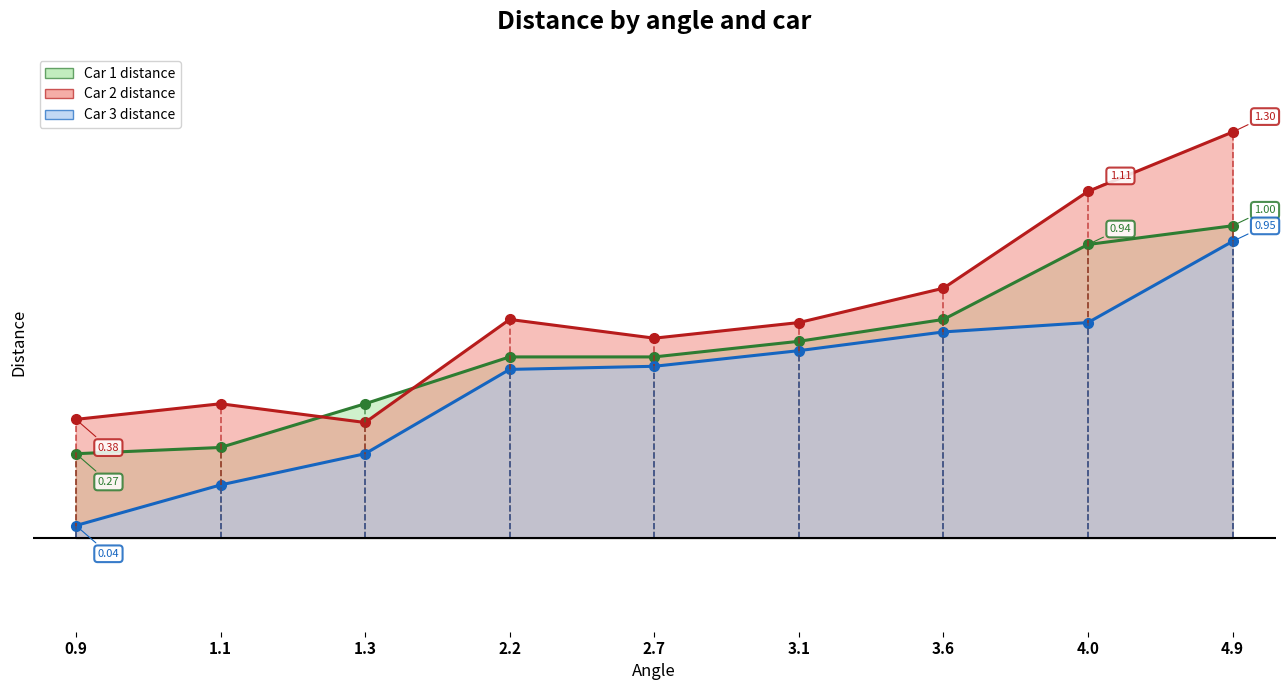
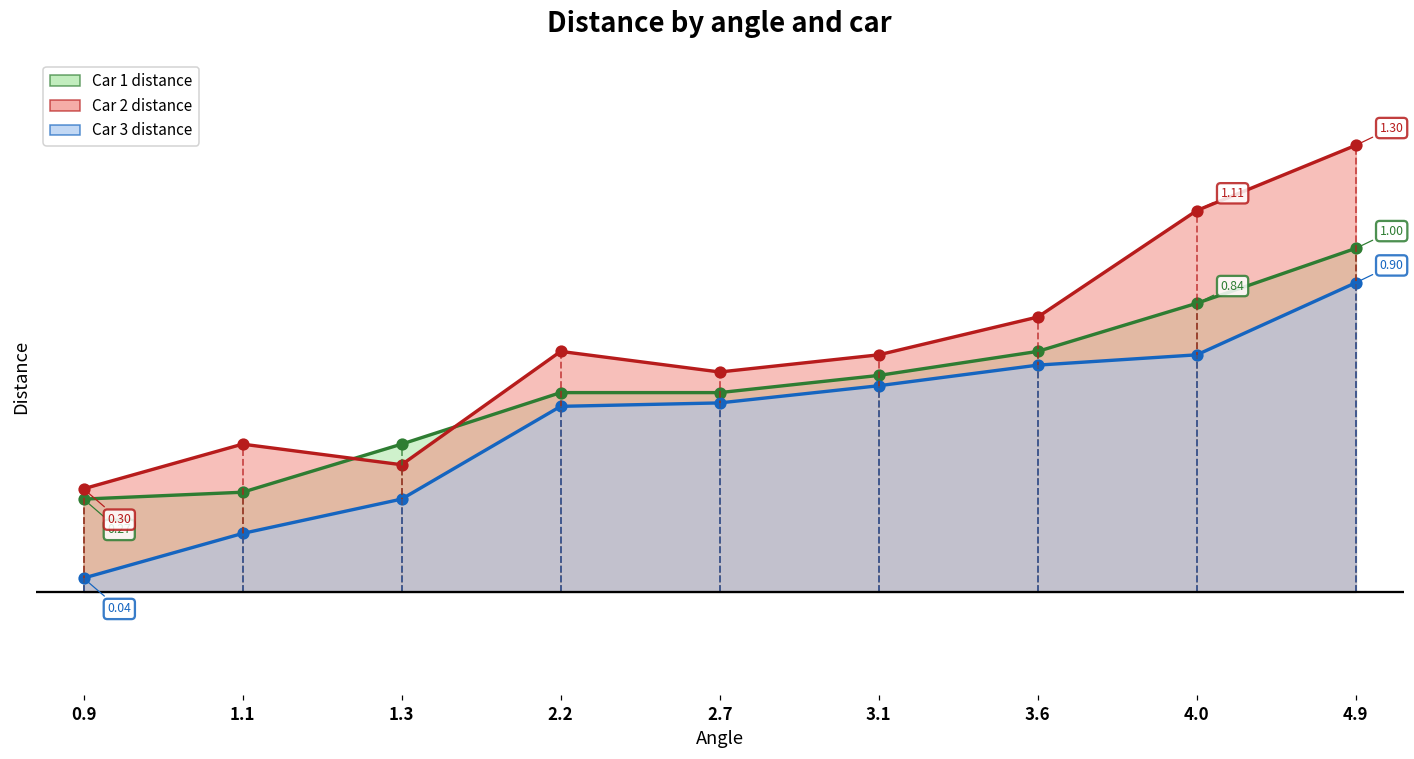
  {
    "Car 1 distance": {
-     "4.0": 0.94
+     "4.0": 0.84
    },
    "Car 2 distance": {
-     "0.9": 0.38
+     "0.9": 0.30
    },
    "Car 3 distance": {
-     "4.9": 0.95
+     "4.9": 0.90
    }
  }
